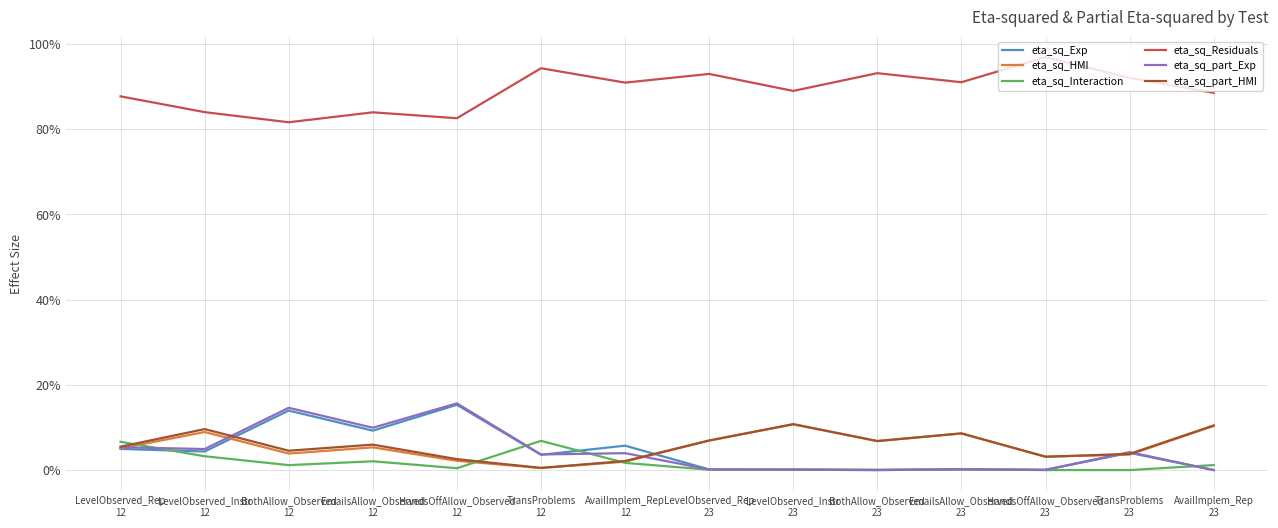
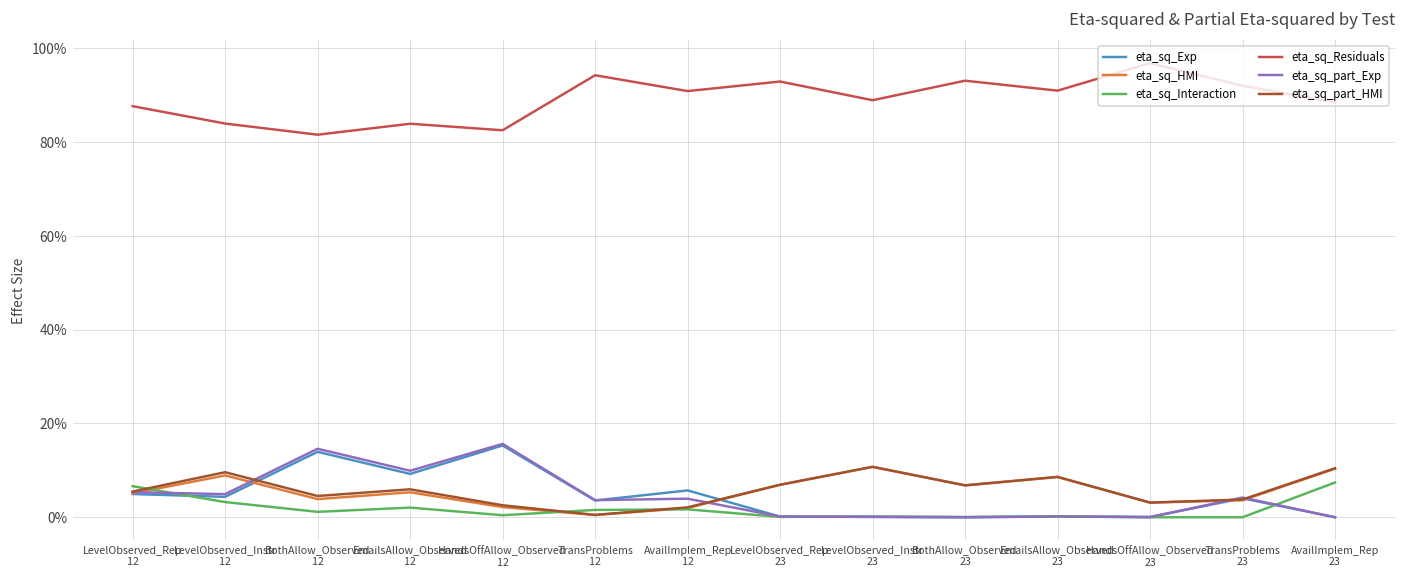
  {
    "eta_sq_Exp": {
      "AvailImplem_Rep 12": "6%"
    },
    "eta_sq_Interaction": {
      "LevelObserved_Rep 12": "7%",
      "LevelObserved_Instr 12": "3%",
-     "TransProblems 12": "7%",
+     "TransProblems 12": "2%",
      "TransProblems 23": "0%",
-     "AvailImplem_Rep 23": "1%"
+     "AvailImplem_Rep 23": "7%"
    },
    "eta_sq_part_Exp": {
      "AvailImplem_Rep 12": "4%"
    }
  }
